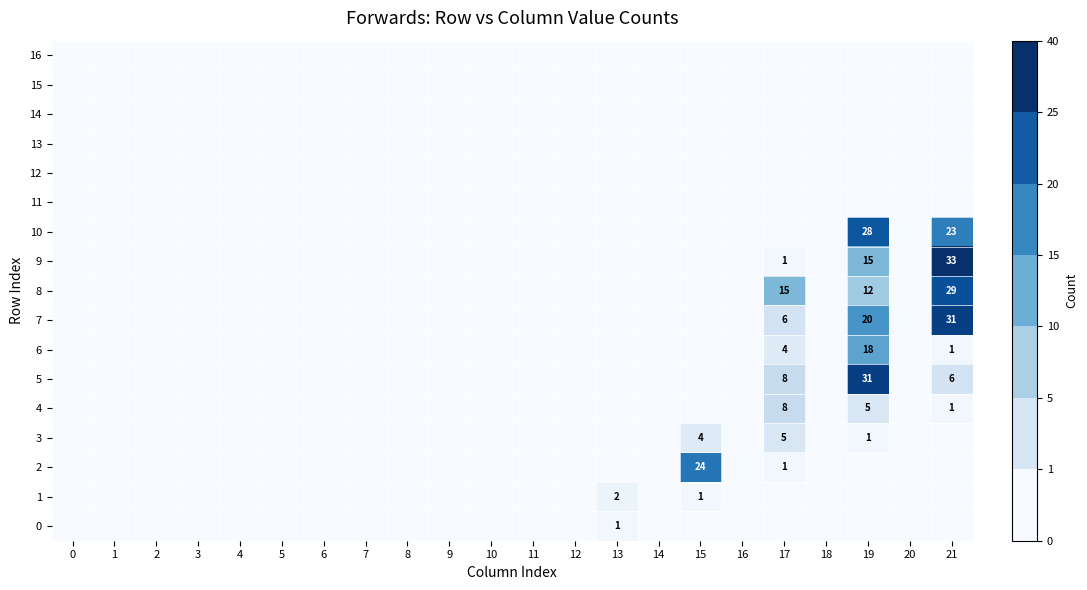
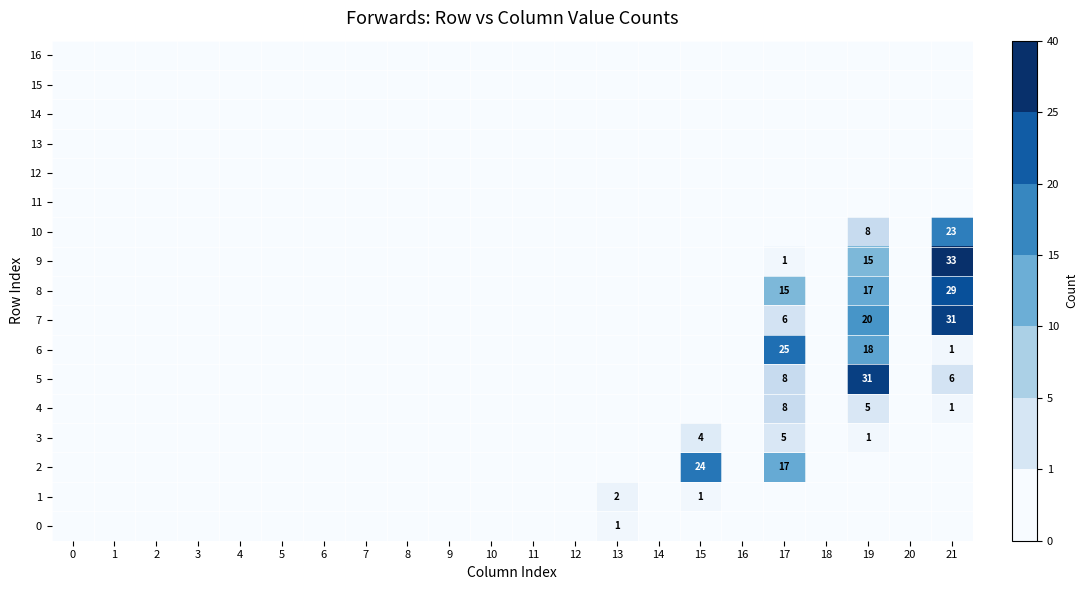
  {
    "10": {
-     "19": 28,
+     "19": 8,
      "21": 23
    },
    "9": {
      "17": 1,
      "19": 15,
      "21": 33
    },
    "8": {
      "17": 15,
-     "19": 12,
+     "19": 17,
      "21": 29
    },
    "7": {
      "17": 6,
      "19": 20,
      "21": 31
    },
    "6": {
-     "17": 4,
+     "17": 25,
      "19": 18,
      "21": 1
    },
    "5": {
      "17": 8,
      "19": 31,
      "21": 6
    },
    "4": {
      "17": 8,
      "19": 5,
      "21": 1
    },
    "3": {
      "15": 4,
      "17": 5,
      "19": 1
    },
    "2": {
      "15": 24,
-     "17": 1
+     "17": 17
    },
    "1": {
      "13": 2,
      "15": 1
    },
    "0": {
      "13": 1
    }
  }
